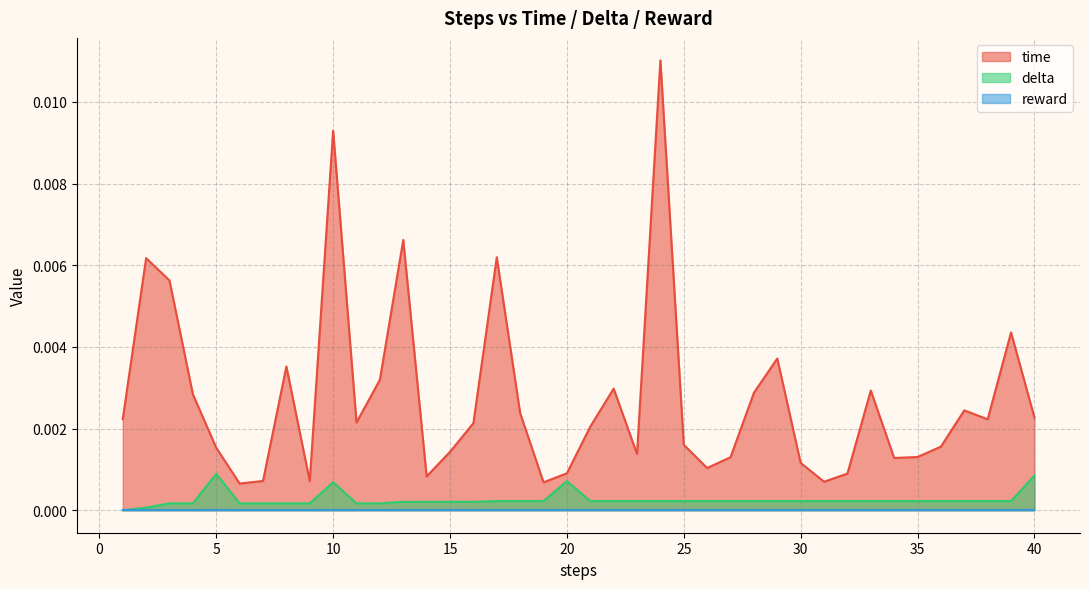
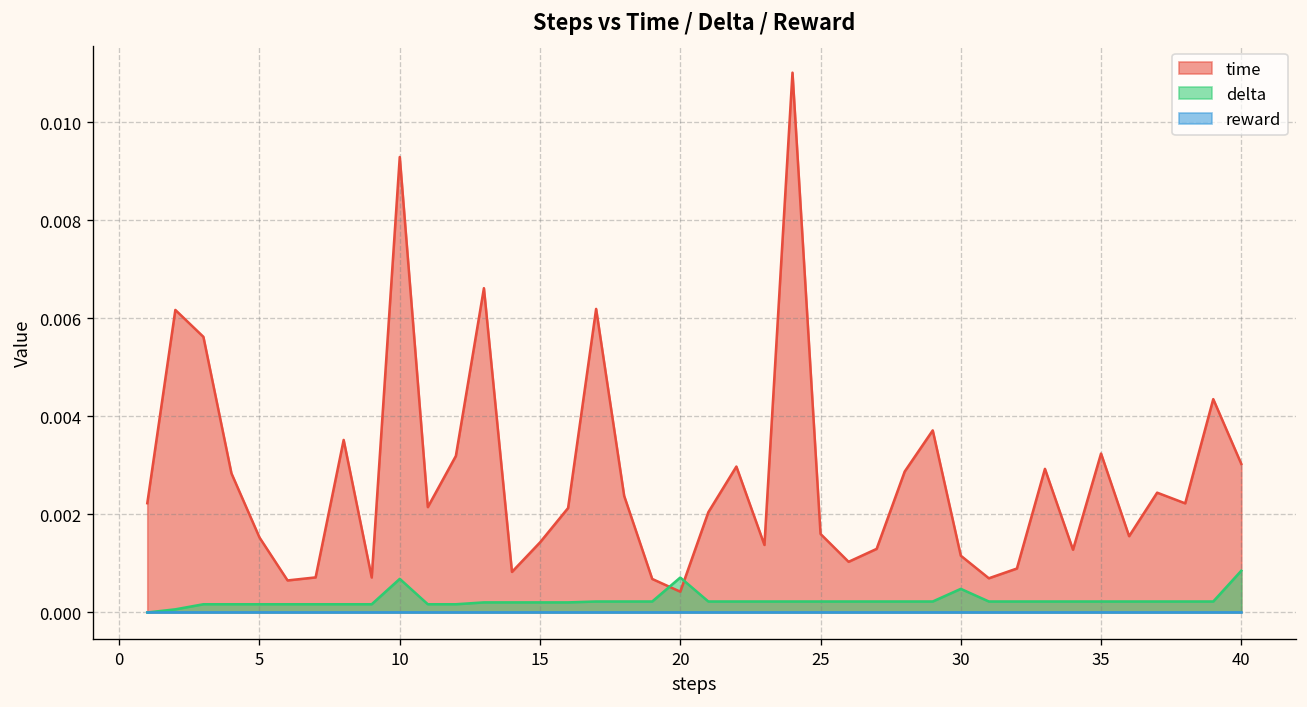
  {
    "time": {
      "5": 0.0015,
      "10": 0.0093,
      "15": 0.0014,
-     "20": 0.0009,
+     "20": 0.0004,
      "25": 0.0016,
      "30": 0.0012,
-     "35": 0.0013,
-     "40": 0.0023
+     "35": 0.0032,
+     "40": 0.0030
    },
    "delta": {
-     "5": 0.0009,
+     "5": 0.0002,
      "10": 0.0007,
      "15": 0.0002,
      "20": 0.0007,
      "25": 0.0002,
-     "30": 0.0002,
+     "30": 0.0005,
      "35": 0.0002,
      "40": 0.0009
    },
    "reward": {
      "5": 0.0000,
      "10": 0.0000,
      "15": 0.0000,
      "20": 0.0000,
      "25": 0.0000,
      "30": 0.0000,
      "35": 0.0000,
      "40": 0.0000
    }
  }
